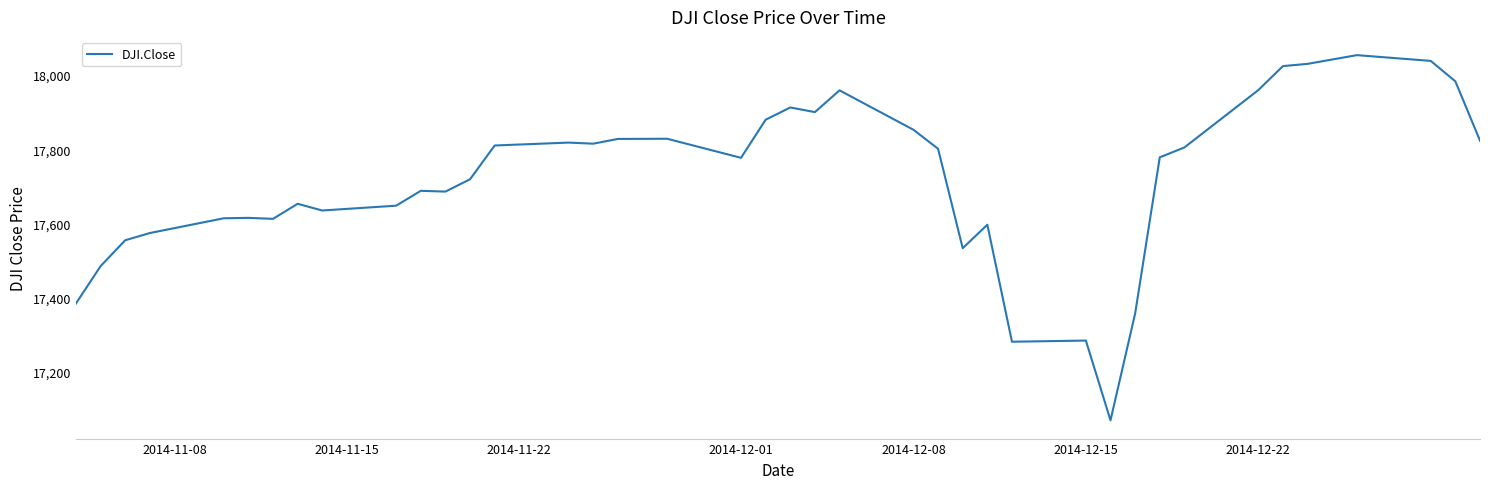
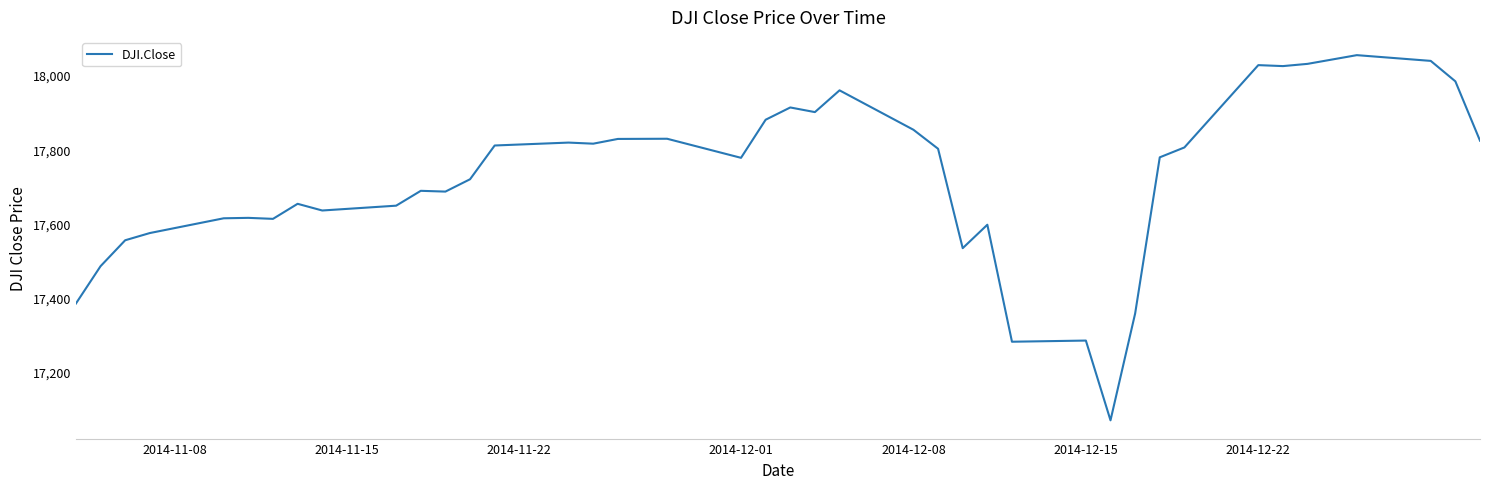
  {
    "2014-12-01": "17,780",
    "2014-12-08": "17,850",
    "2014-12-15": "17,280",
-   "2014-12-22": "17,960"
+   "2014-12-22": "18,030"
  }
